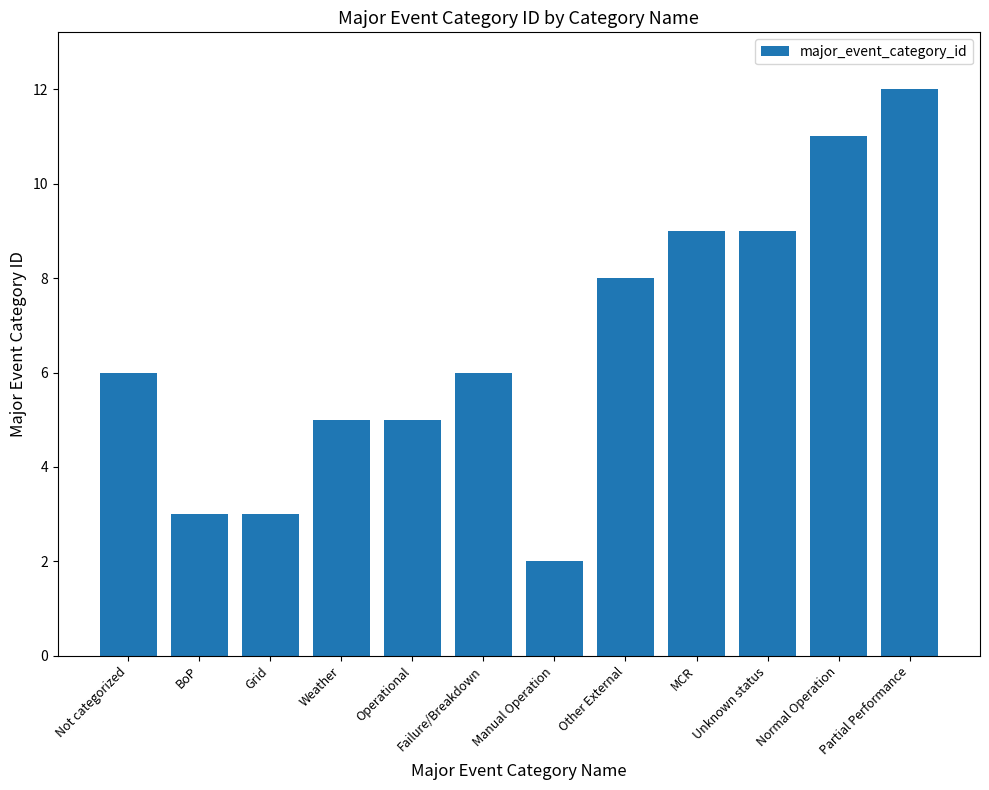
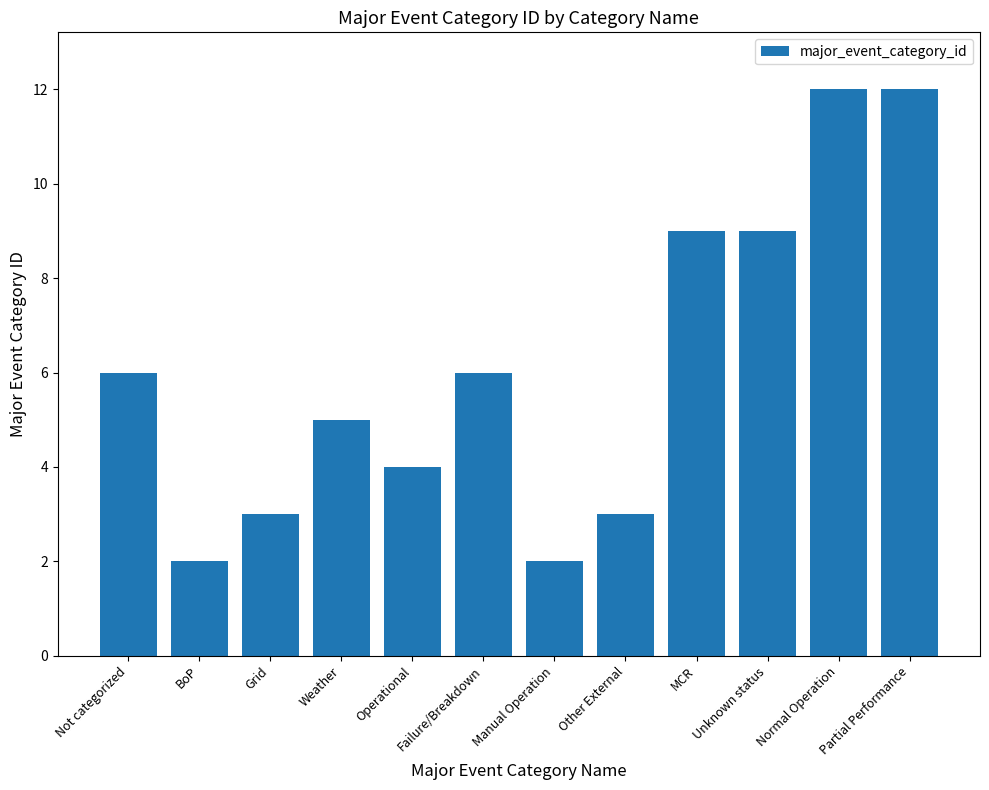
  {
    "Not categorized": 6,
-   "BoP": 3,
+   "BoP": 2,
    "Grid": 3,
    "Weather": 5,
-   "Operational": 5,
+   "Operational": 4,
    "Failure/Breakdown": 6,
    "Manual Operation": 2,
-   "Other External": 8,
+   "Other External": 3,
    "MCR": 9,
    "Unknown status": 9,
-   "Normal Operation": 11,
+   "Normal Operation": 12,
    "Partial Performance": 12
  }
